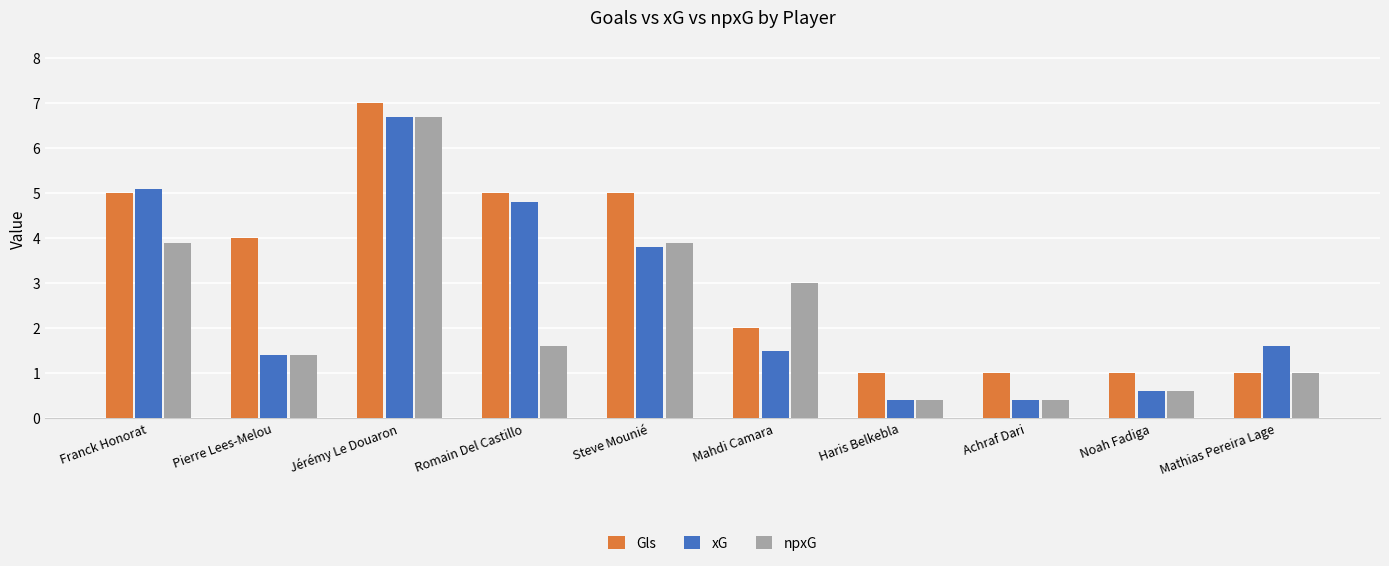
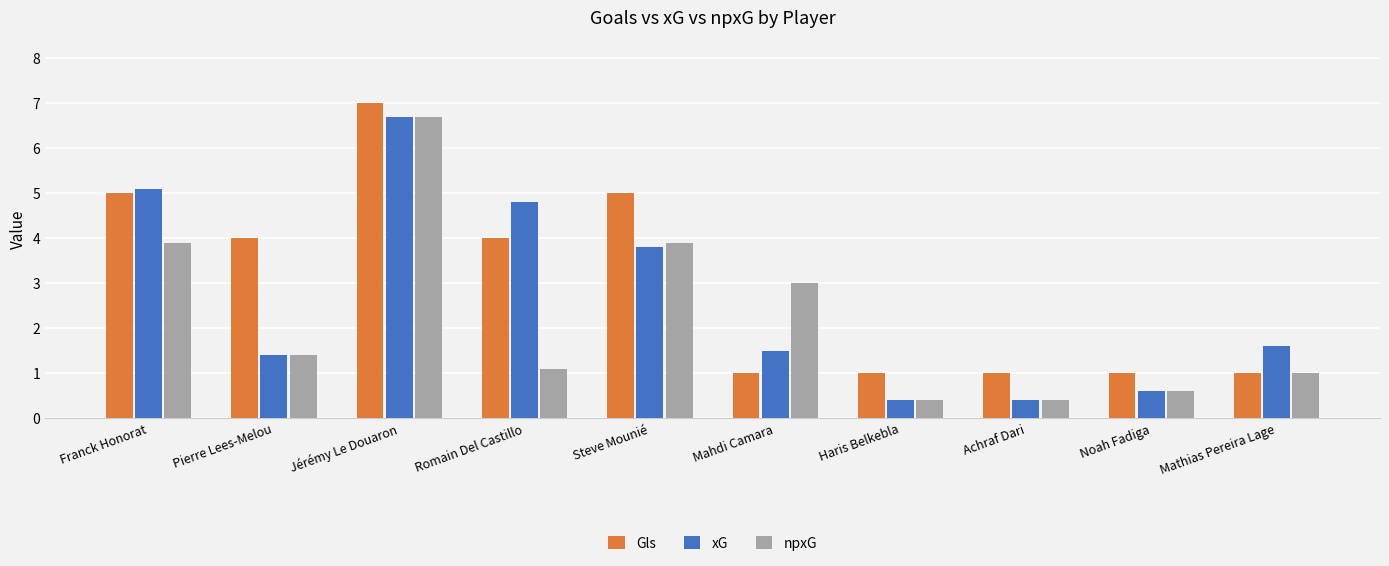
  {
    "Gls": {
      "Franck Honorat": 5,
      "Pierre Lees-Melou": 4,
      "Jérémy Le Douaron": 7,
-     "Romain Del Castillo": 5,
+     "Romain Del Castillo": 4,
      "Steve Mounié": 5,
-     "Mahdi Camara": 2,
+     "Mahdi Camara": 1,
      "Haris Belkebla": 1,
      "Achraf Dari": 1,
      "Noah Fadiga": 1,
      "Mathias Pereira Lage": 1
    },
    "xG": {
      "Franck Honorat": 5.1,
      "Pierre Lees-Melou": 1.4,
      "Jérémy Le Douaron": 6.7,
      "Romain Del Castillo": 4.8,
      "Steve Mounié": 3.8,
      "Mahdi Camara": 1.5,
      "Haris Belkebla": 0.4,
      "Achraf Dari": 0.4,
      "Noah Fadiga": 0.6,
      "Mathias Pereira Lage": 1.6
    },
    "npxG": {
      "Franck Honorat": 3.9,
      "Pierre Lees-Melou": 1.4,
      "Jérémy Le Douaron": 6.7,
-     "Romain Del Castillo": 1.6,
+     "Romain Del Castillo": 1.1,
      "Steve Mounié": 3.9,
      "Mahdi Camara": 3.0,
      "Haris Belkebla": 0.4,
      "Achraf Dari": 0.4,
      "Noah Fadiga": 0.6,
      "Mathias Pereira Lage": 1.0
    }
  }
